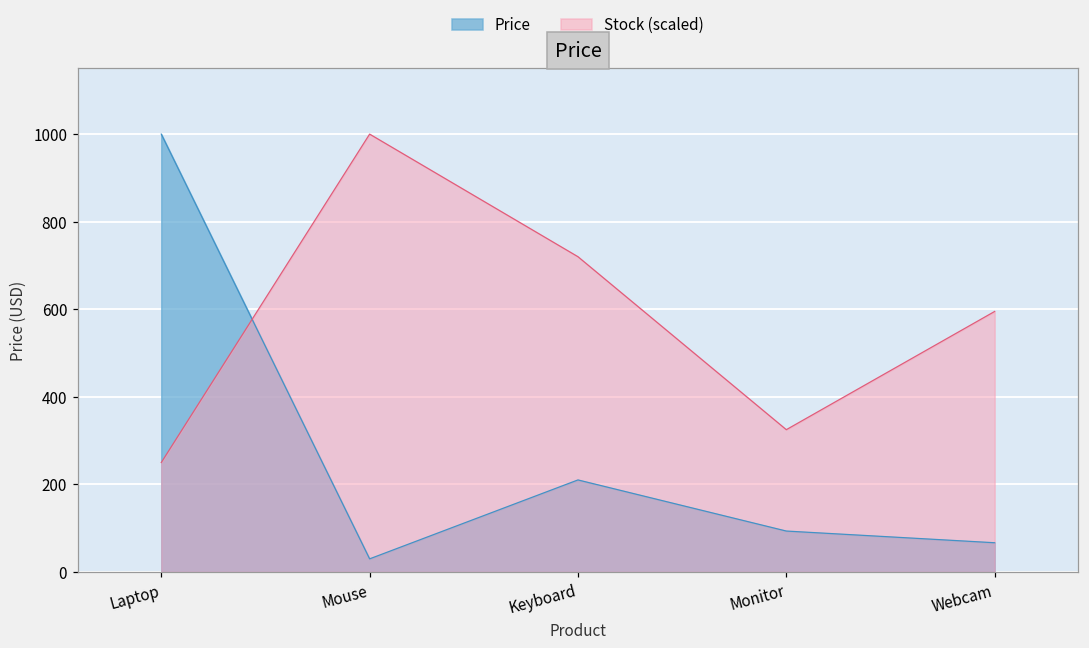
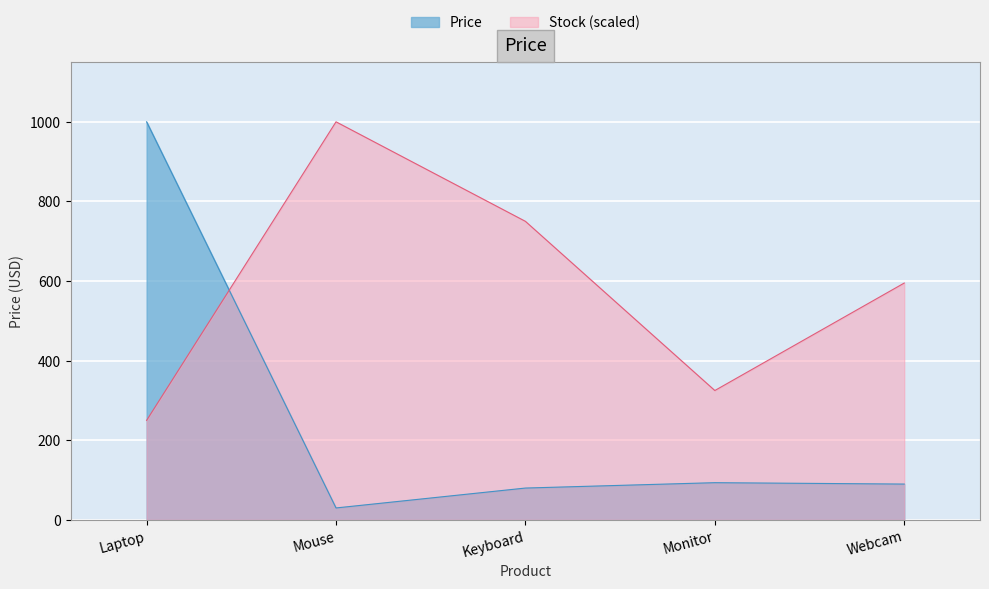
  {
    "Price": {
      "Laptop": 1000,
      "Mouse": 30,
-     "Keyboard": 210,
+     "Keyboard": 80,
      "Monitor": 90,
-     "Webcam": 70
+     "Webcam": 90
    },
    "Stock (scaled)": {
      "Laptop": 250,
      "Mouse": 1000,
-     "Keyboard": 720,
+     "Keyboard": 750,
      "Monitor": 320,
      "Webcam": 590
    }
  }
